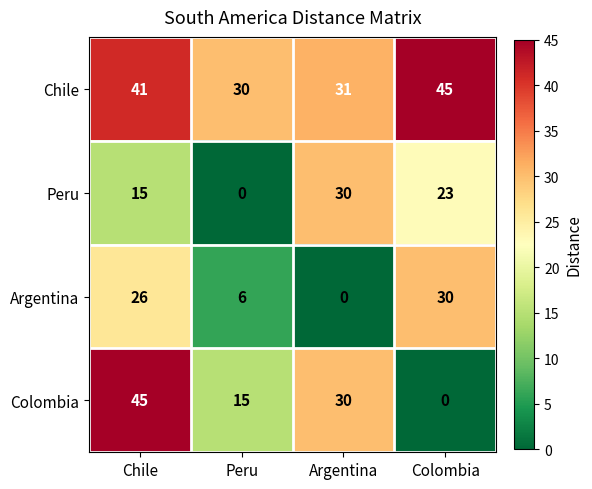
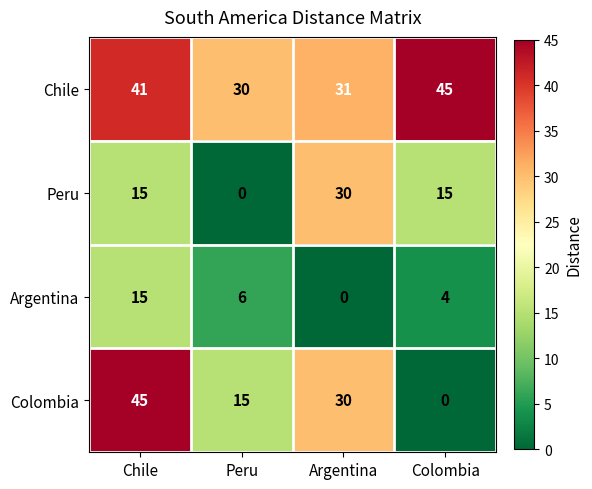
  {
    "Chile": {
      "Chile": 41,
      "Peru": 30,
      "Argentina": 31,
      "Colombia": 45
    },
    "Peru": {
      "Chile": 15,
      "Peru": 0,
      "Argentina": 30,
-     "Colombia": 23
+     "Colombia": 15
    },
    "Argentina": {
-     "Chile": 26,
+     "Chile": 15,
      "Peru": 6,
      "Argentina": 0,
-     "Colombia": 30
+     "Colombia": 4
    },
    "Colombia": {
      "Chile": 45,
      "Peru": 15,
      "Argentina": 30,
      "Colombia": 0
    }
  }
